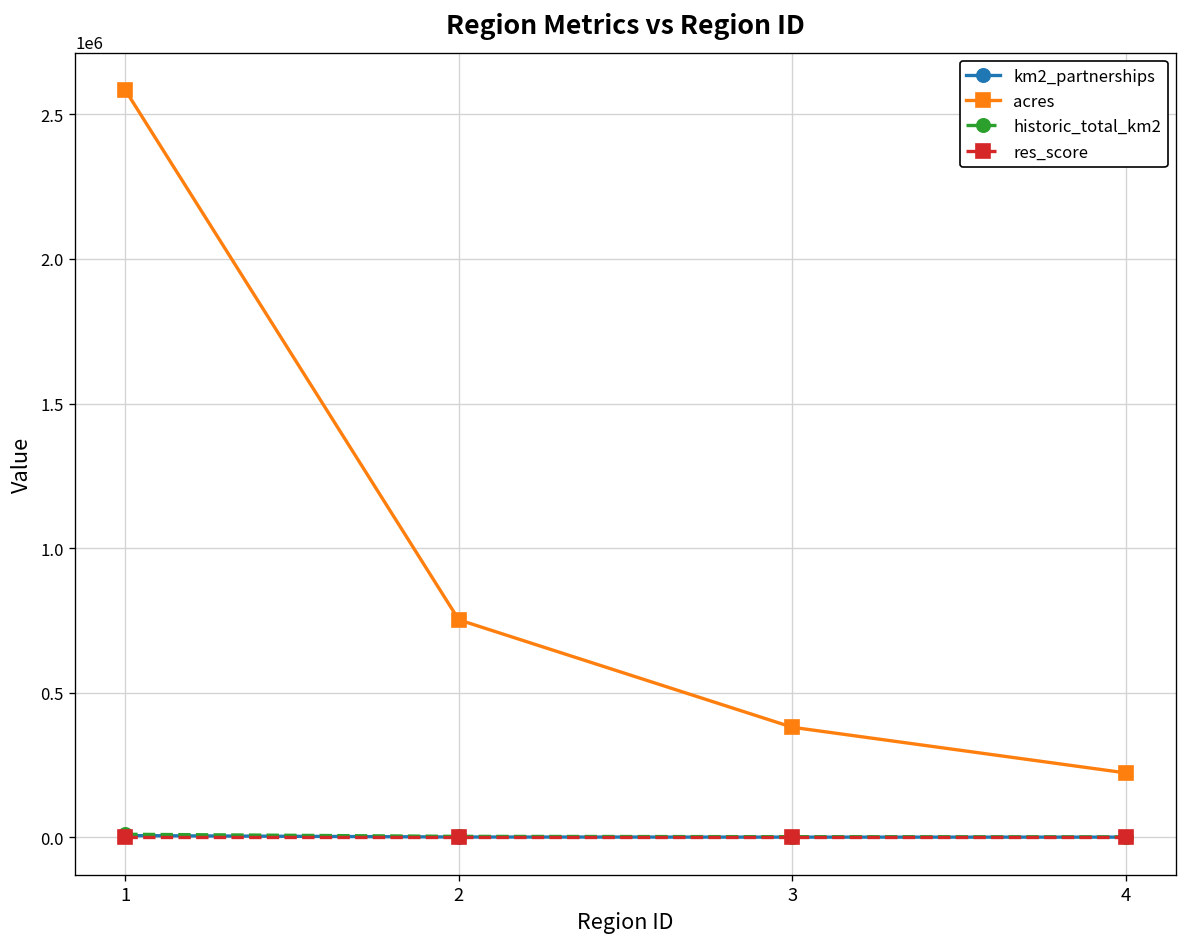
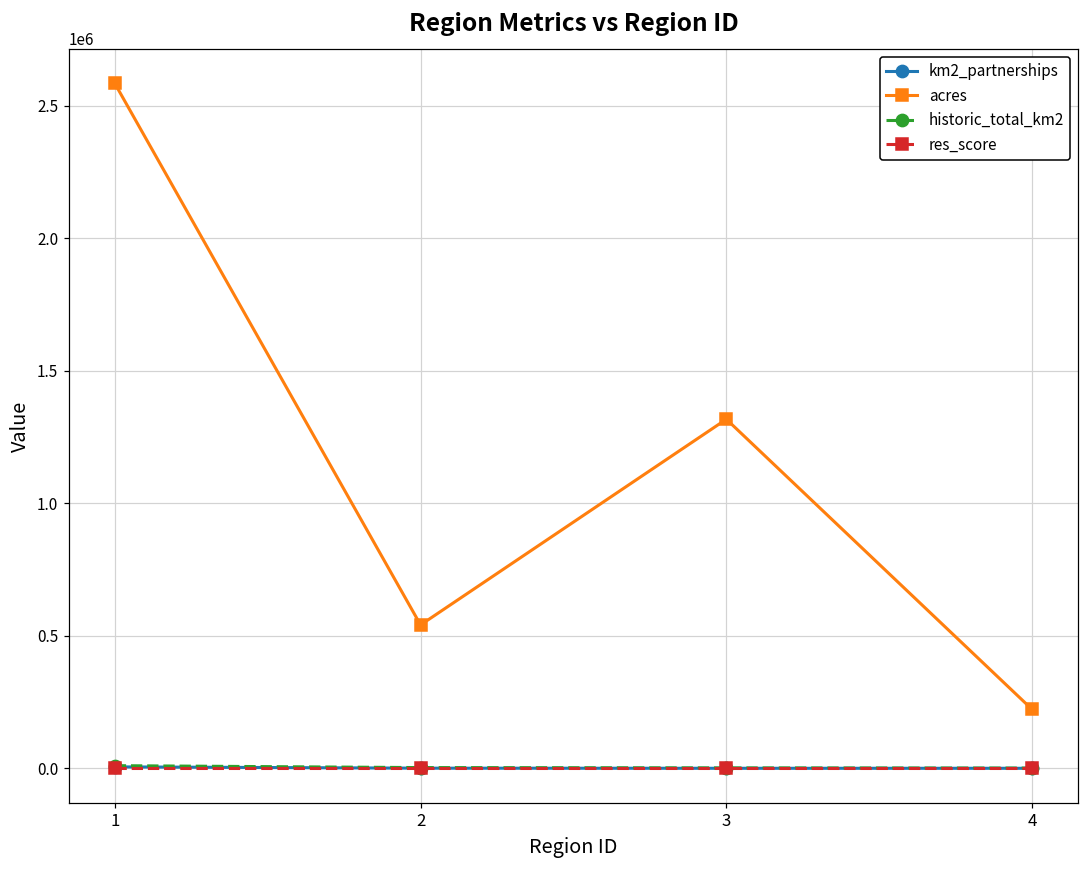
  {
    "acres": {
      "1": 2580000,
-     "2": 750000,
-     "3": 380000,
+     "2": 540000,
+     "3": 1320000,
      "4": 220000
    }
  }
